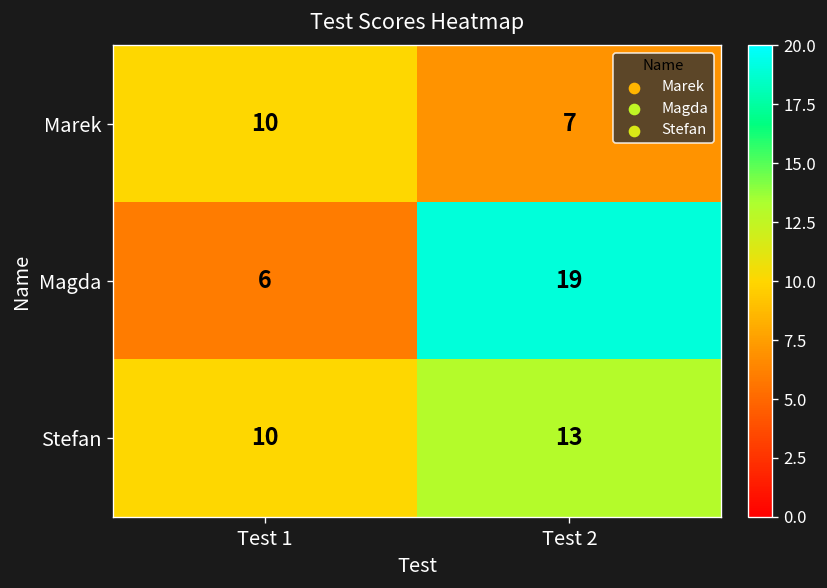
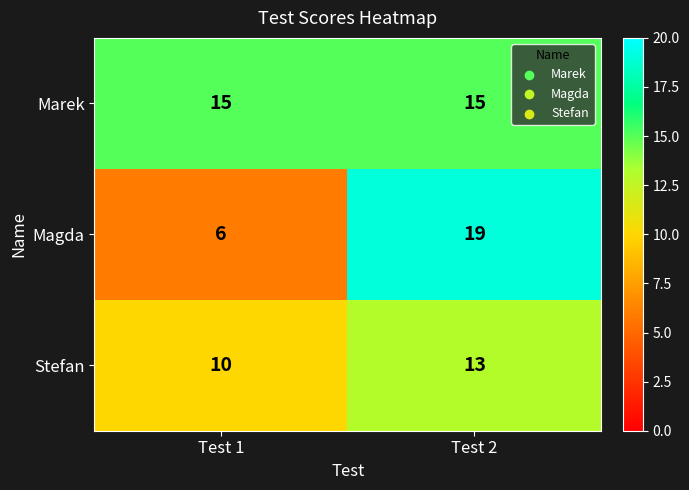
  {
    "Marek": {
-     "Test 1": 10,
-     "Test 2": 7
+     "Test 1": 15,
+     "Test 2": 15
    },
    "Magda": {
      "Test 1": 6,
      "Test 2": 19
    },
    "Stefan": {
      "Test 1": 10,
      "Test 2": 13
    }
  }
